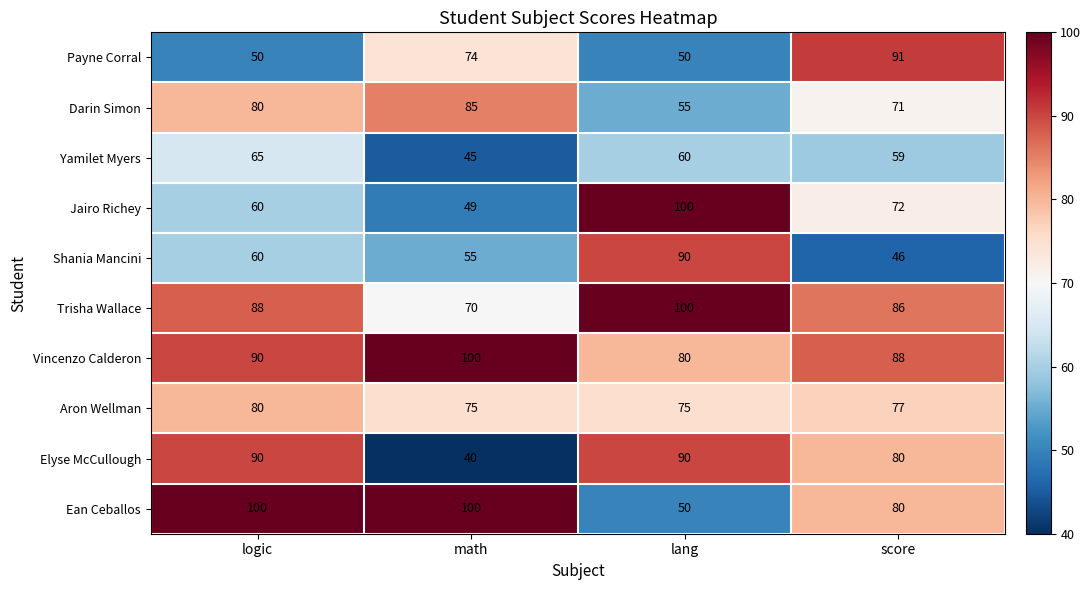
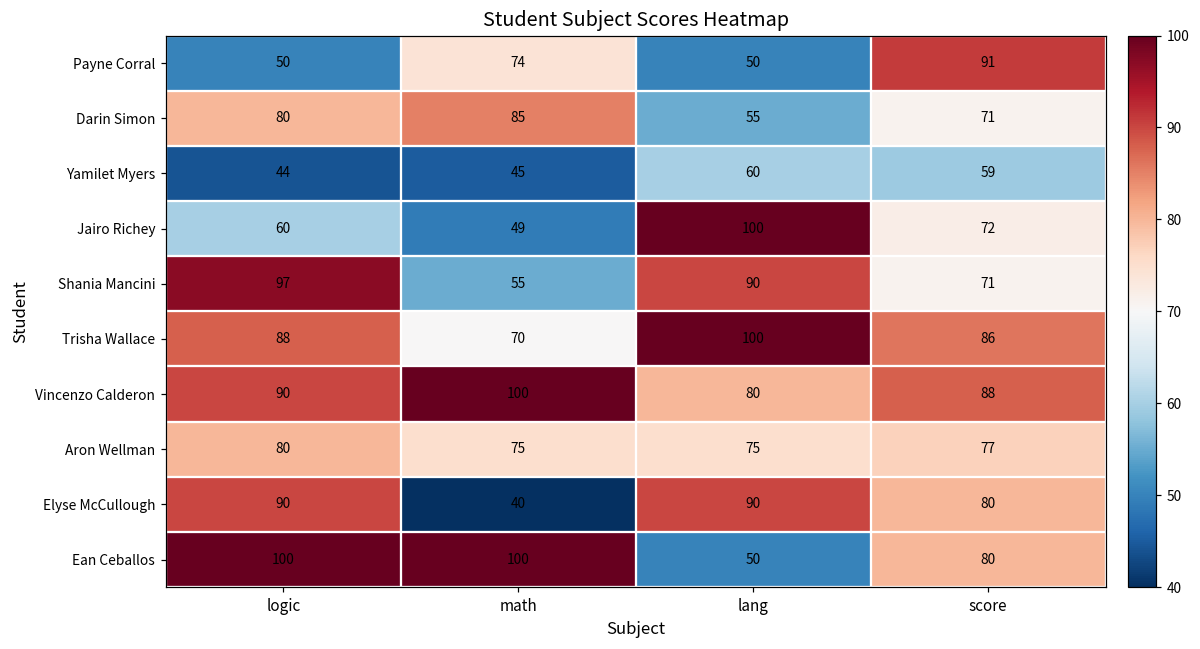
  {
    "Payne Corral": {
      "logic": 50,
      "math": 74,
      "lang": 50,
      "score": 91
    },
    "Darin Simon": {
      "logic": 80,
      "math": 85,
      "lang": 55,
      "score": 71
    },
    "Yamilet Myers": {
-     "logic": 65,
+     "logic": 44,
      "math": 45,
      "lang": 60,
      "score": 59
    },
    "Jairo Richey": {
      "logic": 60,
      "math": 49,
      "lang": 100,
      "score": 72
    },
    "Shania Mancini": {
-     "logic": 60,
+     "logic": 97,
      "math": 55,
      "lang": 90,
-     "score": 46
+     "score": 71
    },
    "Trisha Wallace": {
      "logic": 88,
      "math": 70,
      "lang": 100,
      "score": 86
    },
    "Vincenzo Calderon": {
      "logic": 90,
      "math": 100,
      "lang": 80,
      "score": 88
    },
    "Aron Wellman": {
      "logic": 80,
      "math": 75,
      "lang": 75,
      "score": 77
    },
    "Elyse McCullough": {
      "logic": 90,
      "math": 40,
      "lang": 90,
      "score": 80
    },
    "Ean Ceballos": {
      "logic": 100,
      "math": 100,
      "lang": 50,
      "score": 80
    }
  }
